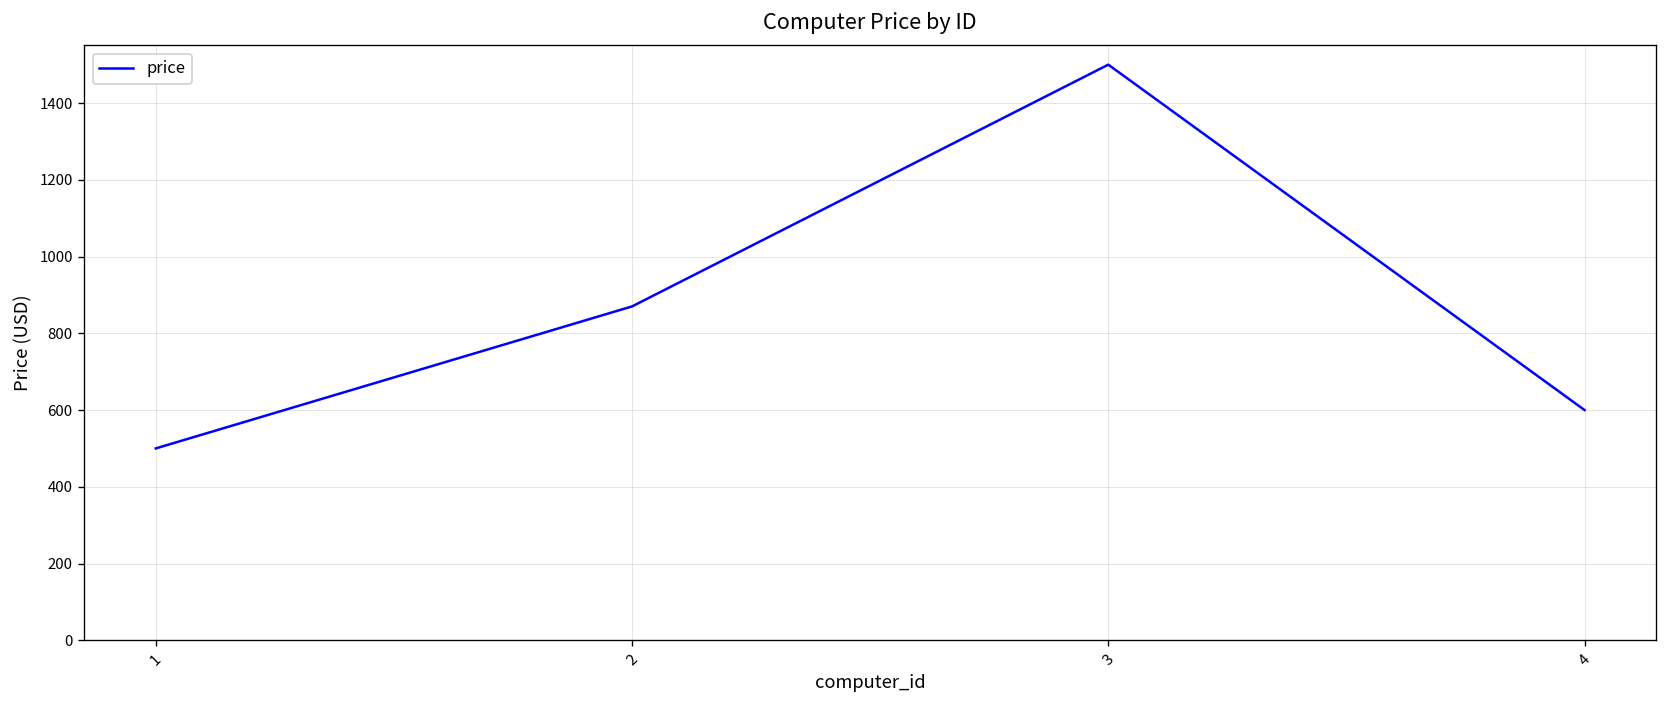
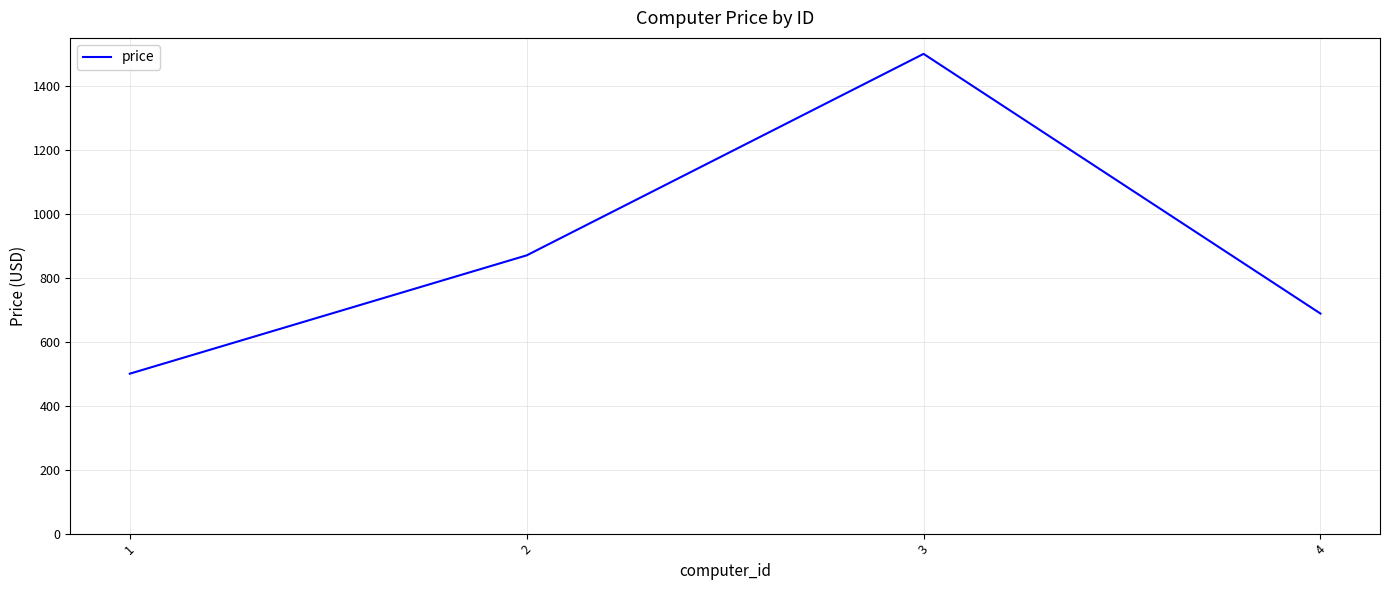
  {
    "1": 500,
    "2": 870,
    "3": 1500,
-   "4": 600
+   "4": 690
  }
